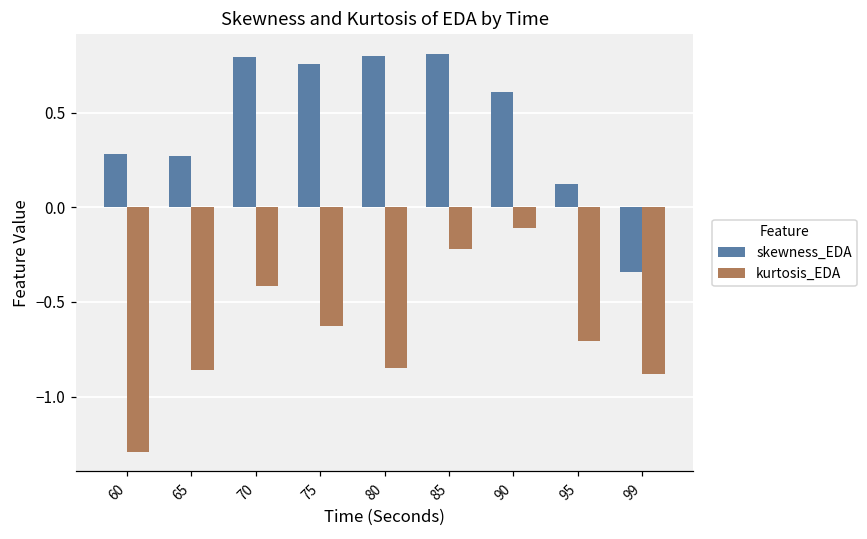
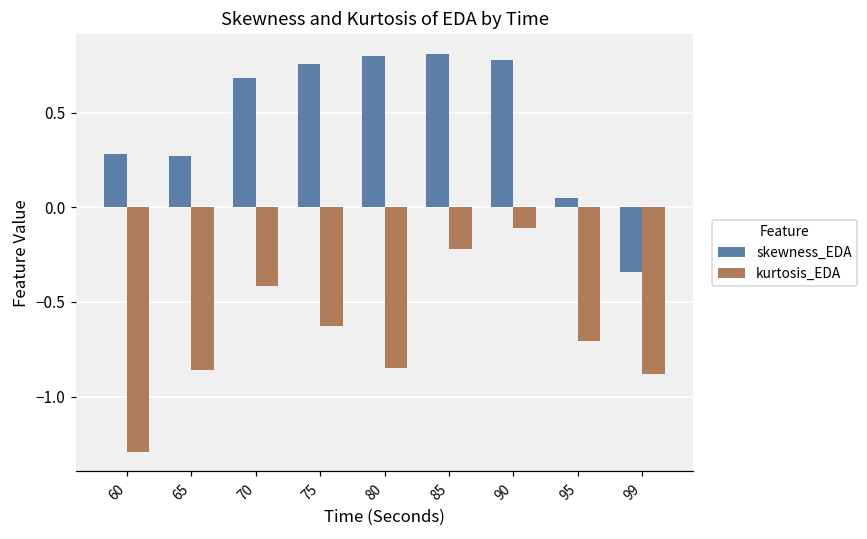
  {
    "skewness_EDA": {
      "60": 0.28,
      "65": 0.27,
-     "70": 0.79,
+     "70": 0.68,
      "75": 0.76,
      "80": 0.80,
      "85": 0.81,
-     "90": 0.61,
-     "95": 0.12,
+     "90": 0.78,
+     "95": 0.05,
      "99": -0.34
    },
    "kurtosis_EDA": {
      "60": -1.29,
      "65": -0.86,
      "70": -0.41,
      "75": -0.63,
      "80": -0.85,
      "85": -0.22,
      "90": -0.11,
      "95": -0.71,
      "99": -0.88
    }
  }
